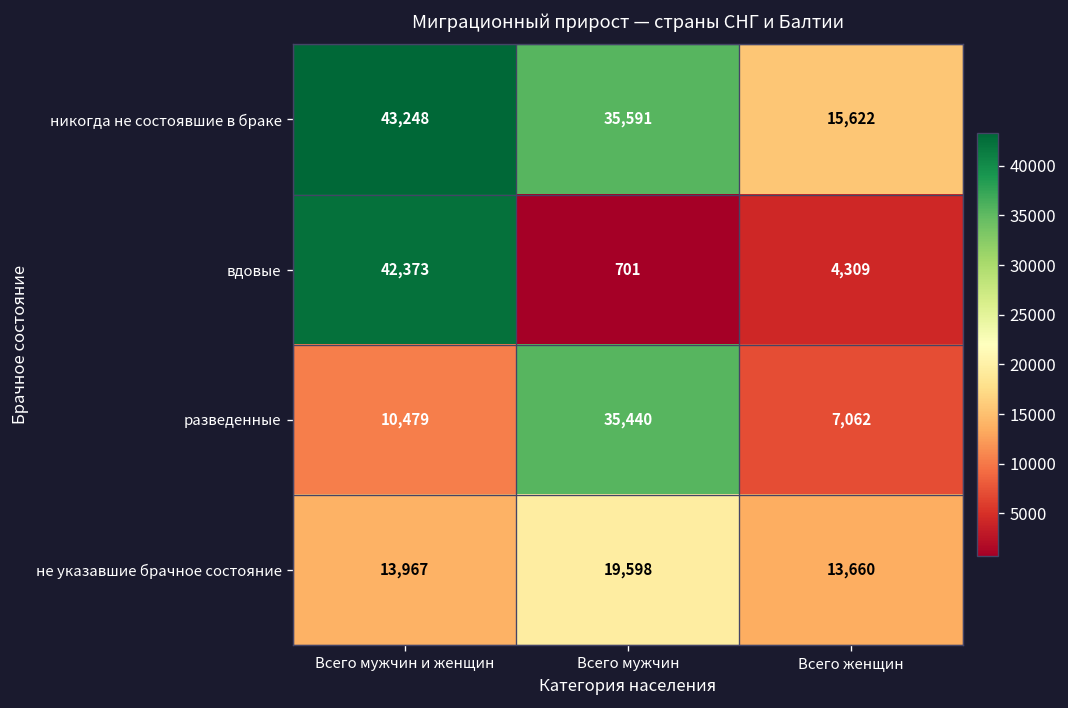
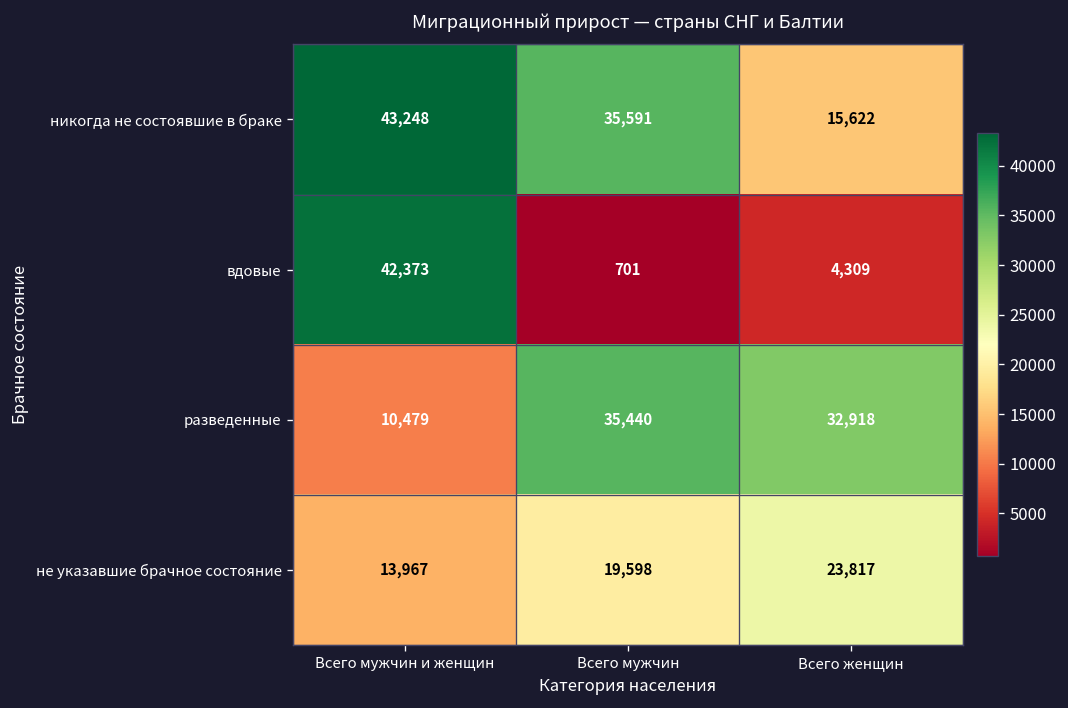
  {
    "никогда не состоявшие в браке": {
      "Всего мужчин и женщин": "43,248",
      "Всего мужчин": "35,591",
      "Всего женщин": "15,622"
    },
    "вдовые": {
      "Всего мужчин и женщин": "42,373",
      "Всего мужчин": "701",
      "Всего женщин": "4,309"
    },
    "разведенные": {
      "Всего мужчин и женщин": "10,479",
      "Всего мужчин": "35,440",
-     "Всего женщин": "7,062"
+     "Всего женщин": "32,918"
    },
    "не указавшие брачное состояние": {
      "Всего мужчин и женщин": "13,967",
      "Всего мужчин": "19,598",
-     "Всего женщин": "13,660"
+     "Всего женщин": "23,817"
    }
  }
